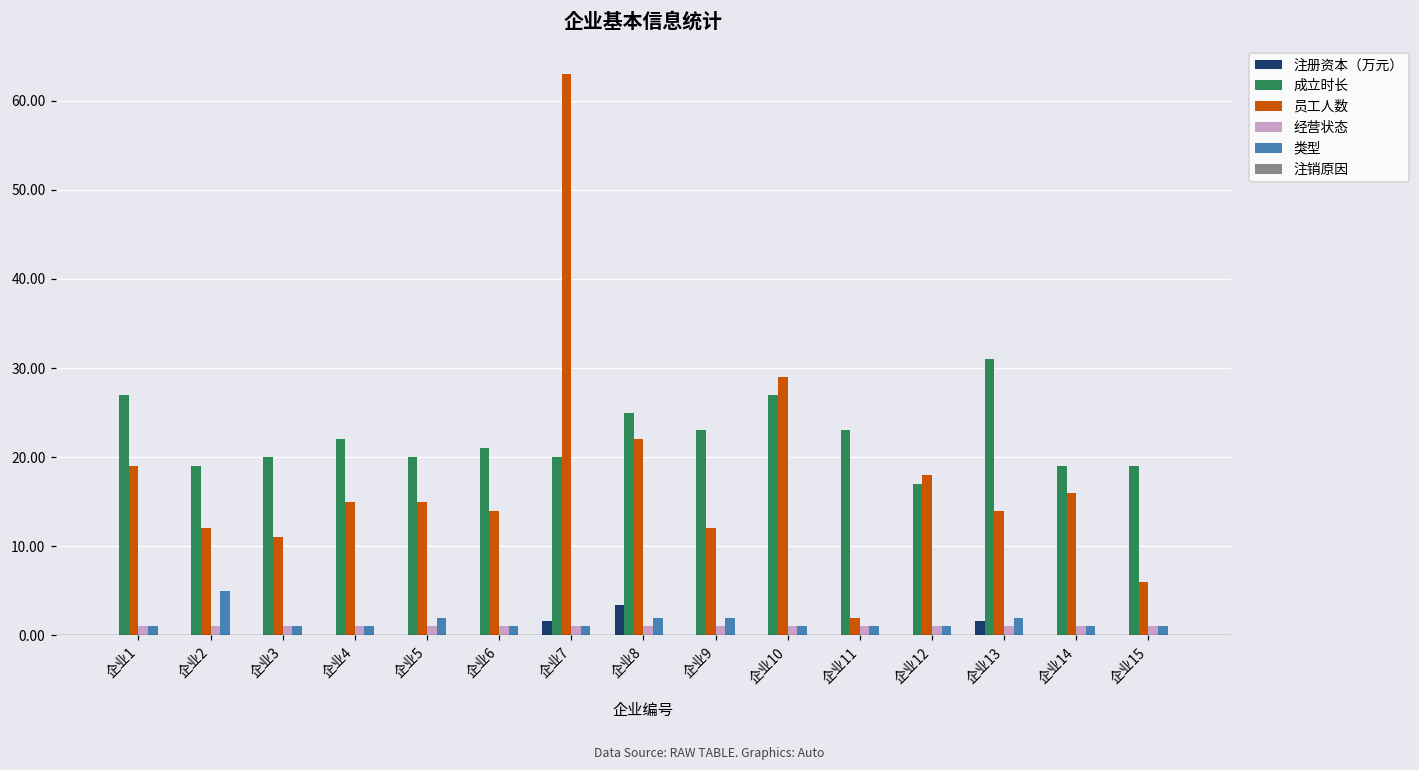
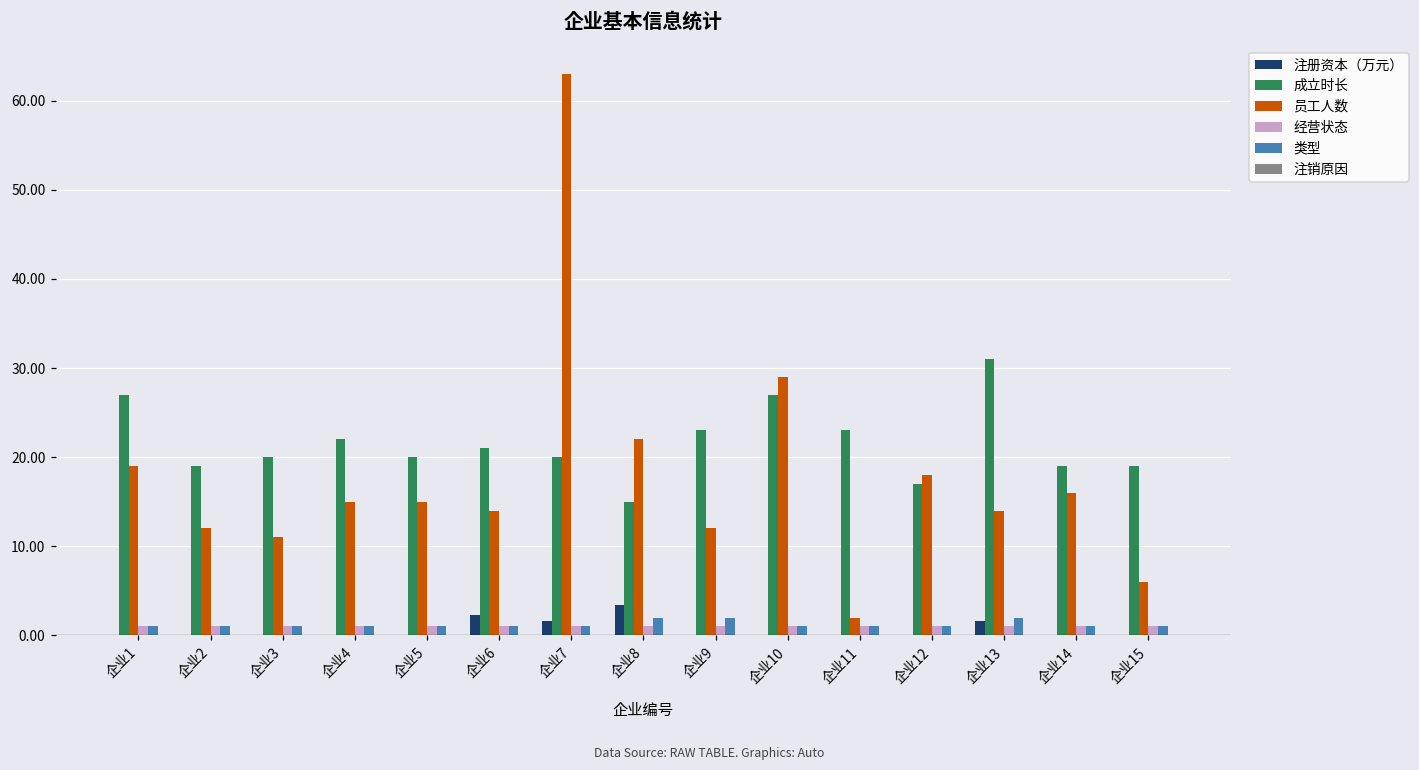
  {
    "注册资本（万元）": {
-     "企业6": 0,
+     "企业6": 2,
      "企业7": 2,
      "企业8": 3,
      "企业13": 2
    },
    "成立时长": {
      "企业1": 27,
      "企业2": 19,
      "企业3": 20,
      "企业4": 22,
      "企业5": 20,
      "企业6": 21,
      "企业7": 20,
-     "企业8": 25,
+     "企业8": 15,
      "企业9": 23,
      "企业10": 27,
      "企业11": 23,
      "企业12": 17,
      "企业13": 31,
      "企业14": 19,
      "企业15": 19
    },
    "员工人数": {
      "企业1": 19,
      "企业2": 12,
      "企业3": 11,
      "企业4": 15,
      "企业5": 15,
      "企业6": 14,
      "企业7": 63,
      "企业8": 22,
      "企业9": 12,
      "企业10": 29,
      "企业11": 2,
      "企业12": 18,
      "企业13": 14,
      "企业14": 16,
      "企业15": 6
    },
    "经营状态": {
      "企业1": 1,
      "企业2": 1,
      "企业3": 1,
      "企业4": 1,
      "企业5": 1,
      "企业6": 1,
      "企业7": 1,
      "企业8": 1,
      "企业9": 1,
      "企业10": 1,
      "企业11": 1,
      "企业12": 1,
      "企业13": 1,
      "企业14": 1,
      "企业15": 1
    },
    "类型": {
      "企业1": 1,
-     "企业2": 5,
+     "企业2": 1,
      "企业3": 1,
      "企业4": 1,
-     "企业5": 2,
+     "企业5": 1,
      "企业6": 1,
      "企业7": 1,
      "企业8": 2,
      "企业9": 2,
      "企业10": 1,
      "企业11": 1,
      "企业12": 1,
      "企业13": 2,
      "企业14": 1,
      "企业15": 1
    },
    "注销原因": {
      "企业1": 0,
      "企业2": 0,
      "企业3": 0,
      "企业4": 0,
      "企业5": 0,
      "企业6": 0,
      "企业7": 0,
      "企业8": 0,
      "企业9": 0,
      "企业10": 0,
      "企业11": 0,
      "企业12": 0,
      "企业13": 0,
      "企业14": 0,
      "企业15": 0
    }
  }
